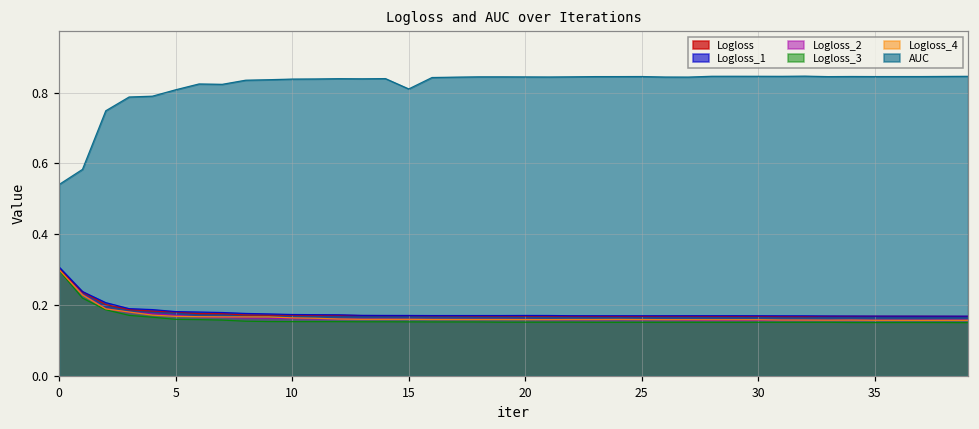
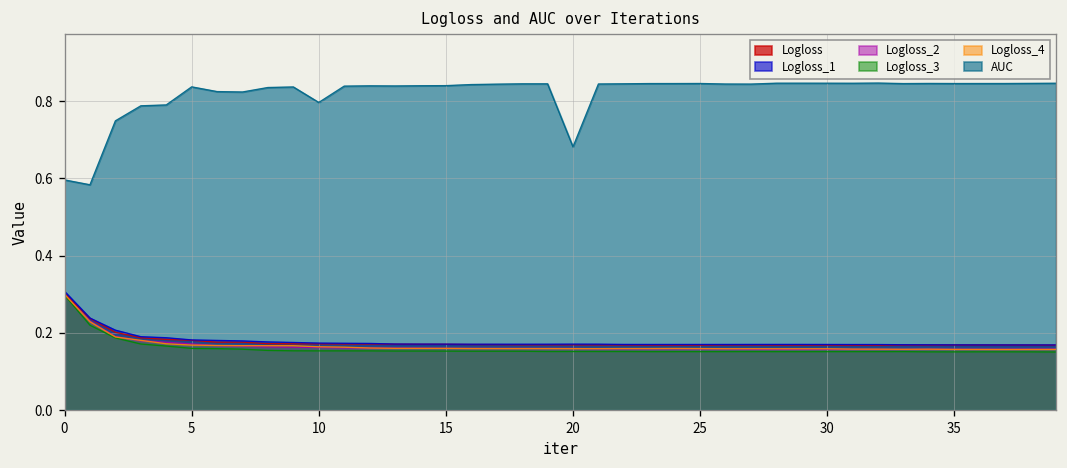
  {
    "Logloss_3": {
      "5": 0.16,
      "10": 0.15
    },
    "AUC": {
-     "0": 0.54,
-     "5": 0.81,
-     "10": 0.84,
-     "15": 0.81,
-     "20": 0.84,
+     "0": 0.60,
+     "5": 0.84,
+     "10": 0.80,
+     "15": 0.84,
+     "20": 0.68,
      "25": 0.85,
      "30": 0.85,
      "35": 0.85
    }
  }
